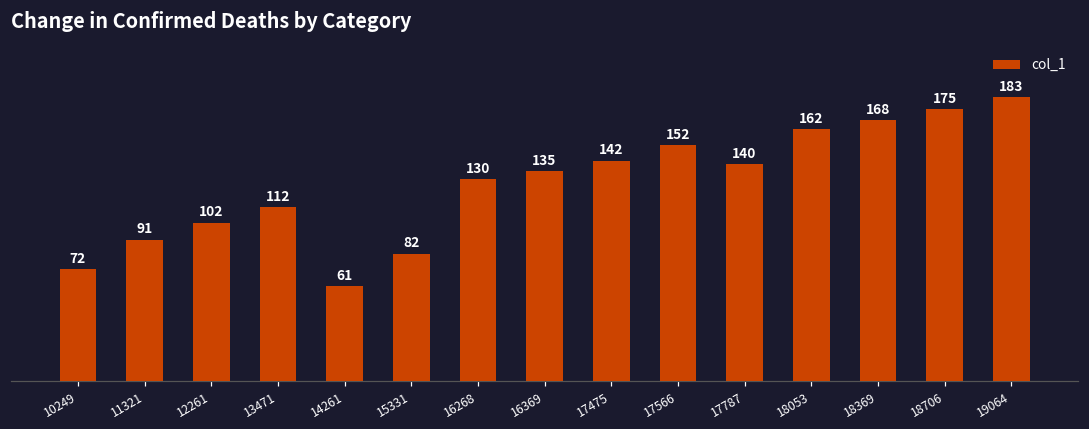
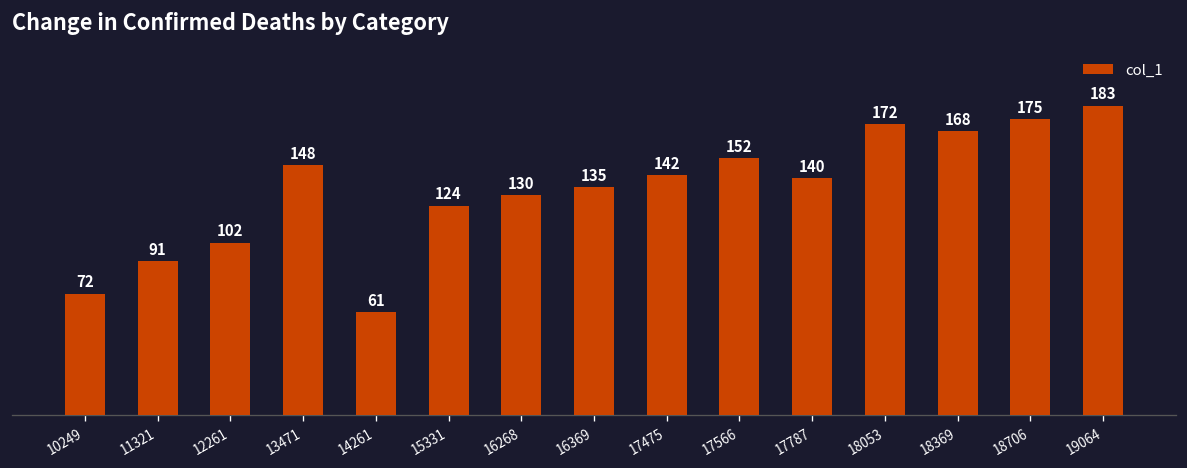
  {
    "10249": 72,
    "11321": 91,
    "12261": 102,
-   "13471": 112,
+   "13471": 148,
    "14261": 61,
-   "15331": 82,
+   "15331": 124,
    "16268": 130,
    "16369": 135,
    "17475": 142,
    "17566": 152,
    "17787": 140,
-   "18053": 162,
+   "18053": 172,
    "18369": 168,
    "18706": 175,
    "19064": 183
  }
